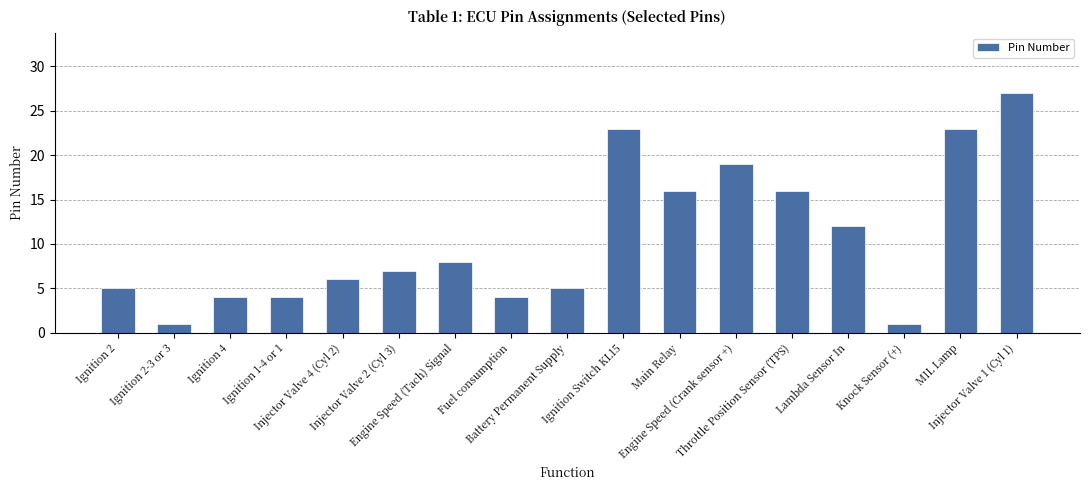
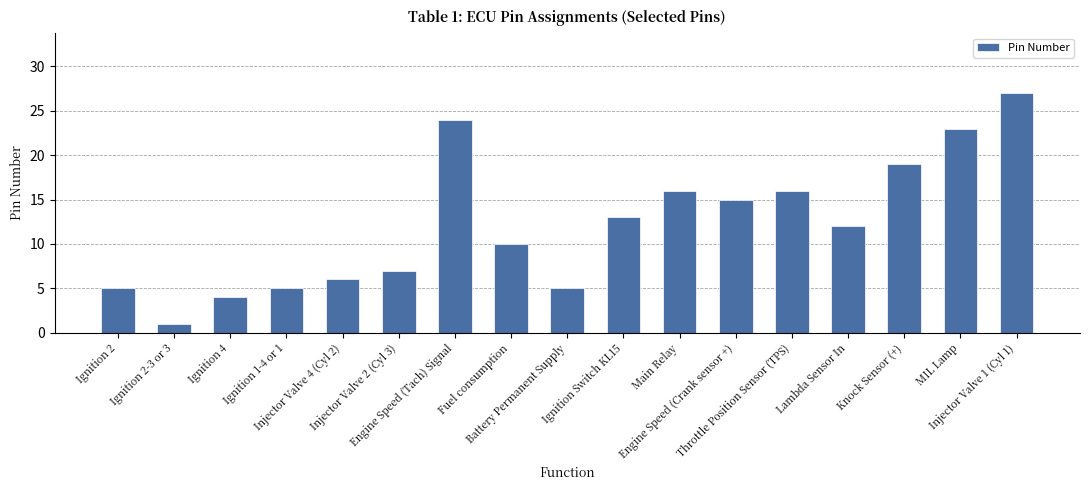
  {
    "Ignition 2": 5,
    "Ignition 2-3 or 3": 1,
    "Ignition 4": 4,
-   "Ignition 1-4 or 1": 4,
+   "Ignition 1-4 or 1": 5,
    "Injector Valve 4 (Cyl 2)": 6,
    "Injector Valve 2 (Cyl 3)": 7,
-   "Engine Speed (Tach) Signal": 8,
-   "Fuel consumption": 4,
+   "Engine Speed (Tach) Signal": 24,
+   "Fuel consumption": 10,
    "Battery Permanent Supply": 5,
-   "Ignition Switch KL15": 23,
+   "Ignition Switch KL15": 13,
    "Main Relay": 16,
-   "Engine Speed (Crank sensor +)": 19,
+   "Engine Speed (Crank sensor +)": 15,
    "Throttle Position Sensor (TPS)": 16,
    "Lambda Sensor In": 12,
-   "Knock Sensor (+)": 1,
+   "Knock Sensor (+)": 19,
    "MIL Lamp": 23,
    "Injector Valve 1 (Cyl 1)": 27
  }
